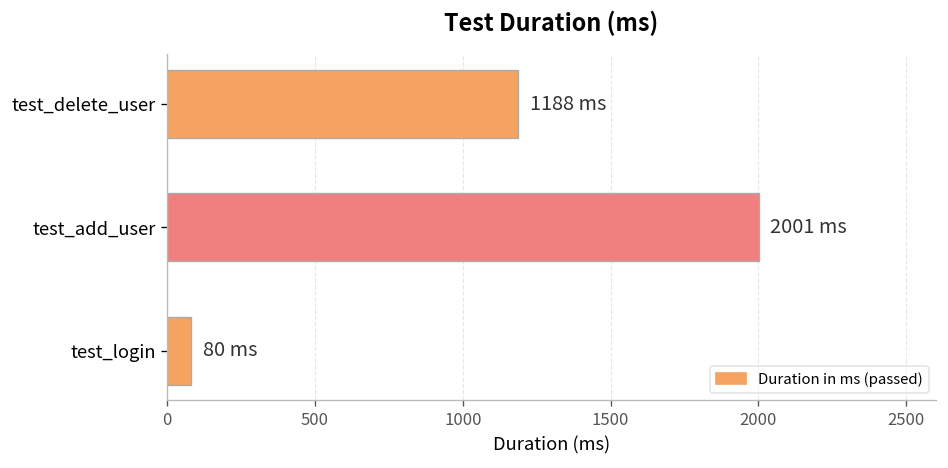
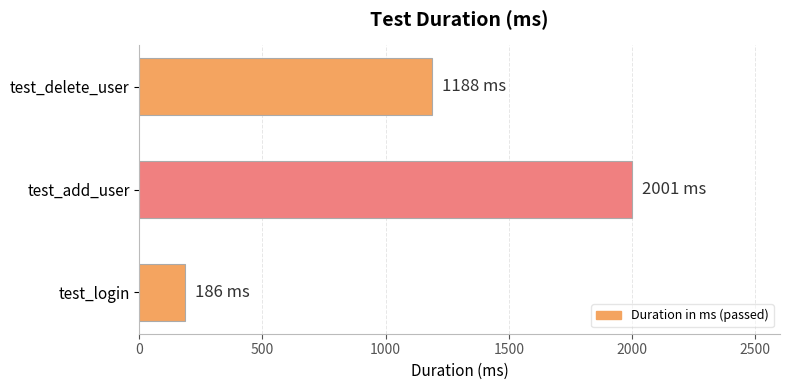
  {
    "test_delete_user": 1188,
    "test_add_user": 2001,
-   "test_login": 80
+   "test_login": 186
  }
